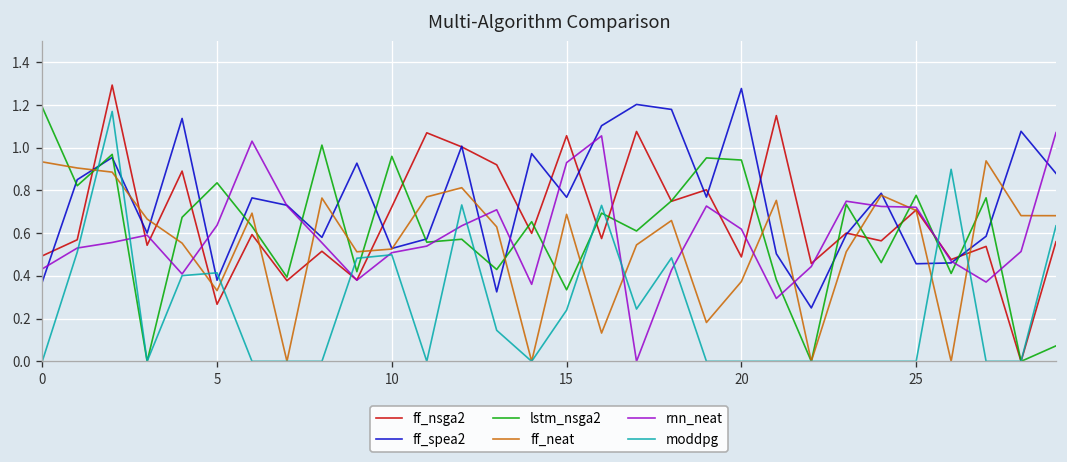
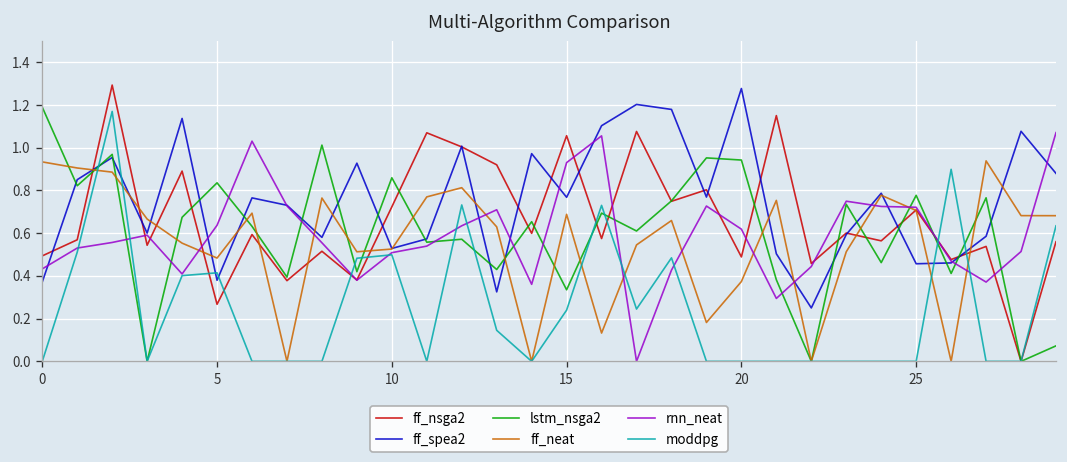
  {
    "ff_nsga2": {
      "0": 0.49,
      "5": 0.27,
      "10": 0.72,
      "15": 1.06,
      "20": 0.49
    },
    "ff_spea2": {
      "0": 0.37,
      "5": 0.38,
      "15": 0.77,
      "20": 1.28,
      "25": 0.46
    },
    "lstm_nsga2": {
      "0": 1.19,
      "5": 0.84,
-     "10": 0.96,
+     "10": 0.86,
      "15": 0.33,
      "20": 0.94,
      "25": 0.78
    },
    "ff_neat": {
      "0": 0.93,
-     "5": 0.33,
+     "5": 0.48,
      "15": 0.69,
      "20": 0.37
    },
    "rnn_neat": {
      "0": 0.43,
      "5": 0.64,
      "15": 0.93,
      "20": 0.62
    },
    "moddpg": {
      "0": 0.00,
      "5": 0.41,
      "15": 0.24,
      "20": 0.00,
      "25": 0.00
    }
  }
